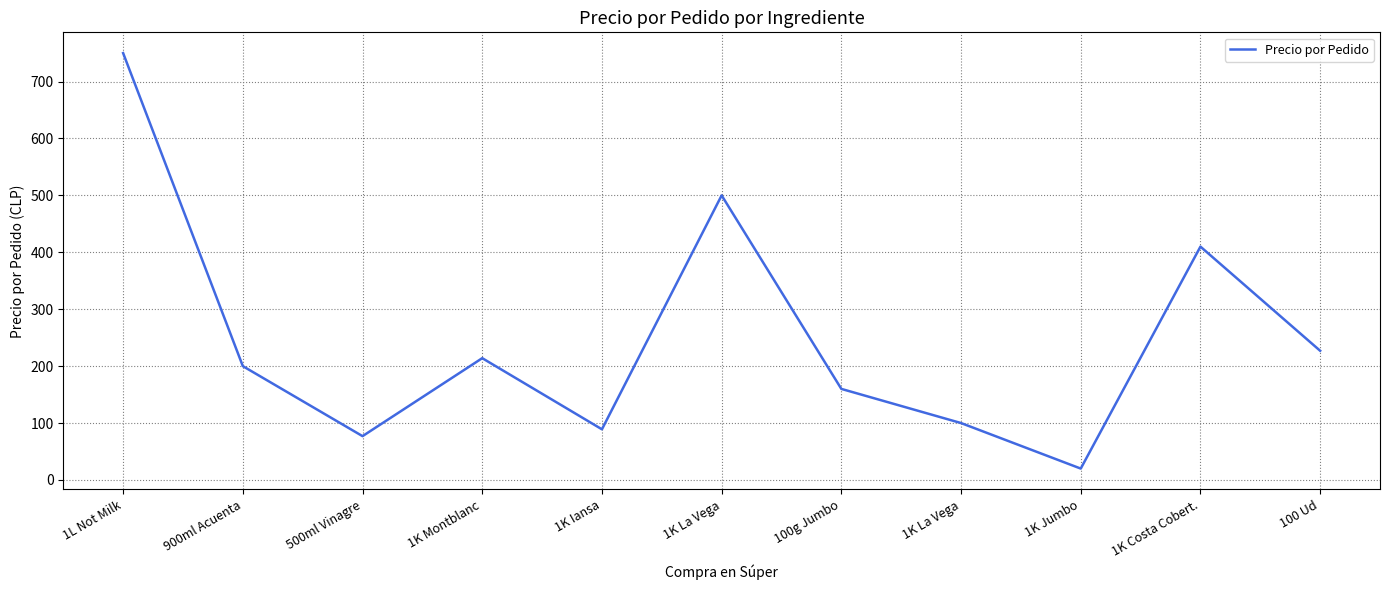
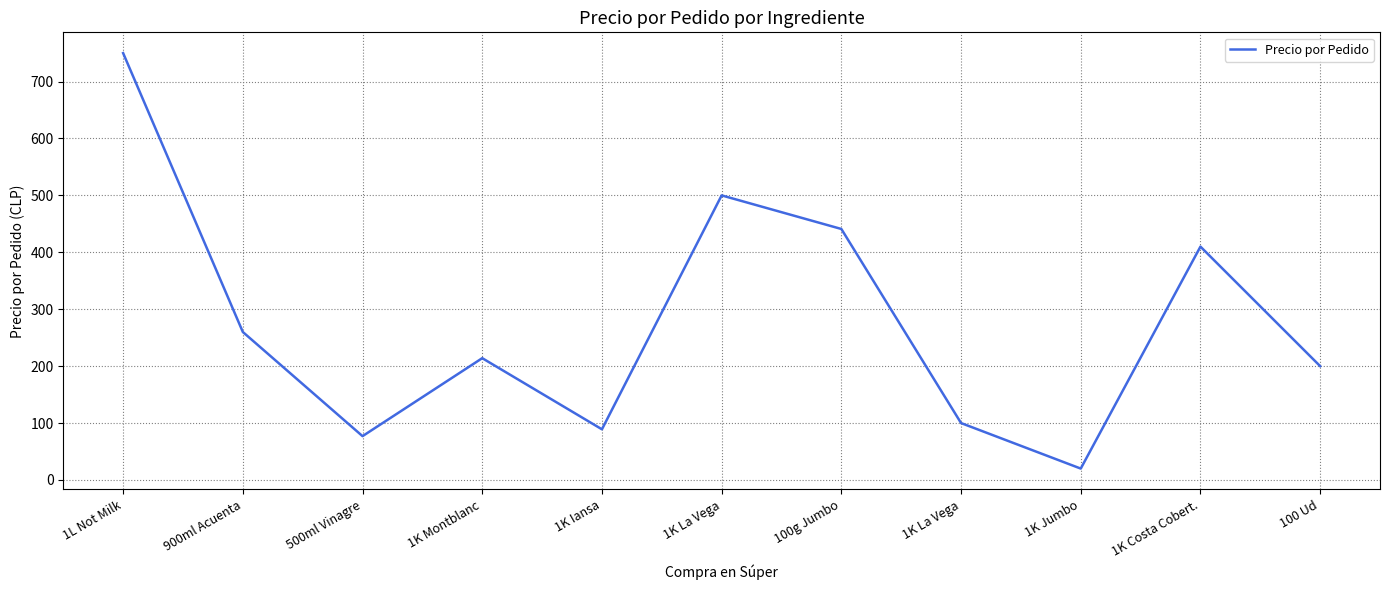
  {
    "1L Not Milk": 750,
-   "900ml Acuenta": 200,
+   "900ml Acuenta": 260,
    "500ml Vinagre": 80,
    "1K Montblanc": 210,
    "1K Iansa": 90,
-   "100g Jumbo": 160,
+   "100g Jumbo": 440,
    "1K Jumbo": 20,
    "1K Costa Cobert.": 410,
-   "100 Ud": 230
+   "100 Ud": 200
  }
